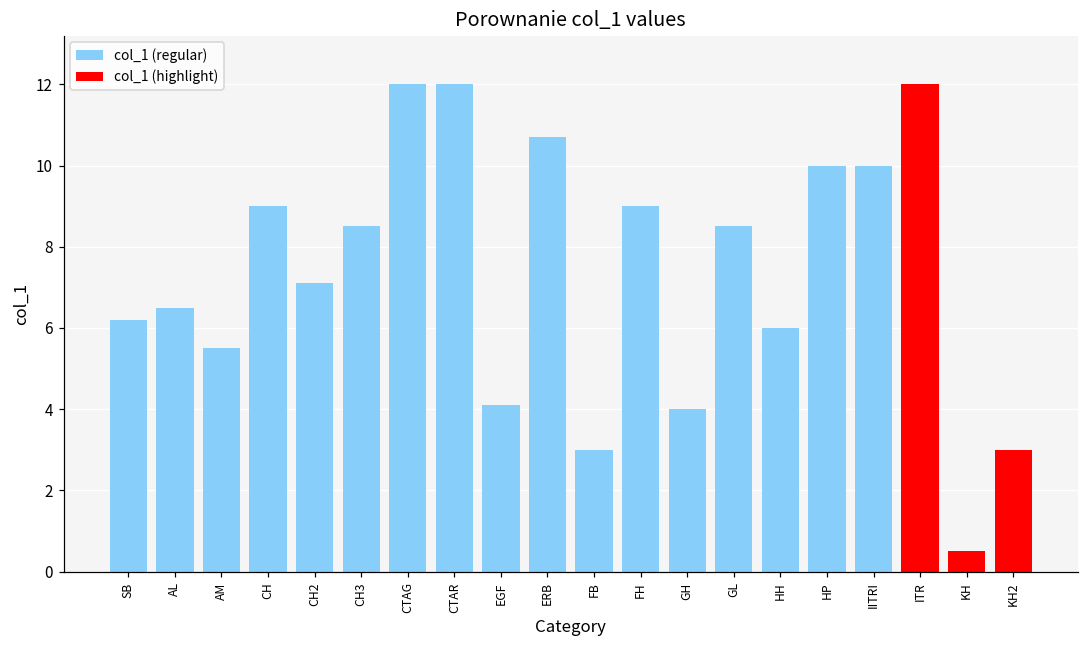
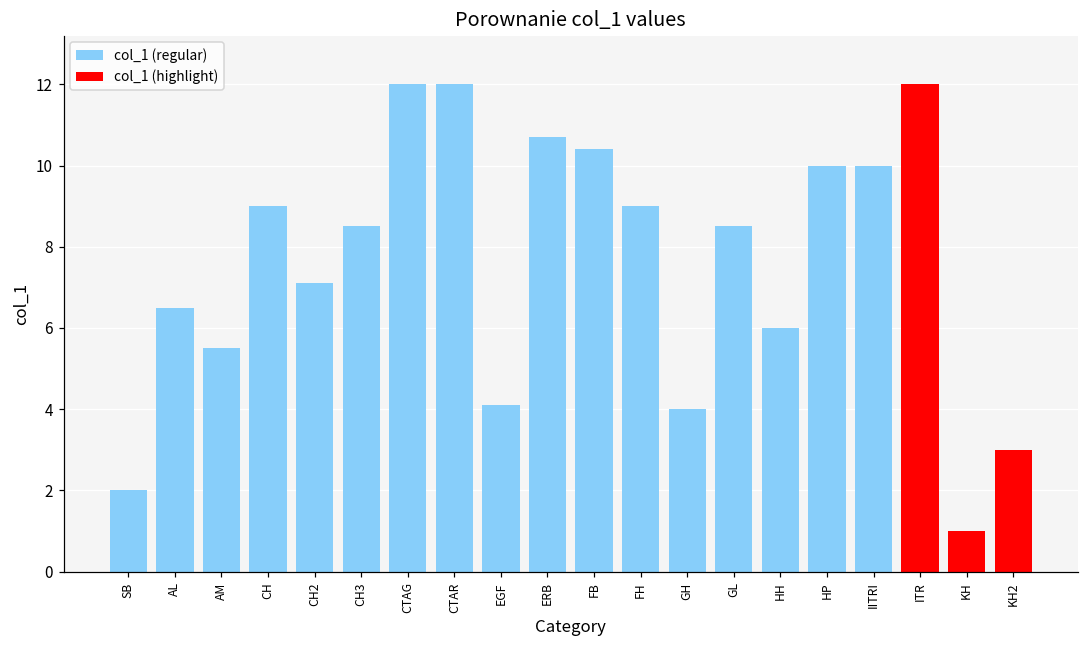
  {
    "col_1 (regular)": {
-     "SB": 6.2,
+     "SB": 2.0,
      "AL": 6.5,
      "AM": 5.5,
      "CH": 9.0,
      "CH2": 7.1,
      "CH3": 8.5,
      "CTAG": 12.0,
      "CTAR": 12.0,
      "EGF": 4.1,
      "ERB": 10.7,
-     "FB": 3.0,
+     "FB": 10.4,
      "FH": 9.0,
      "GH": 4.0,
      "GL": 8.5,
      "HH": 6.0,
      "HP": 10.0,
      "IITRI": 10.0
    },
    "col_1 (highlight)": {
      "ITR": 12.0,
-     "KH": 0.5,
+     "KH": 1.0,
      "KH2": 3.0
    }
  }
